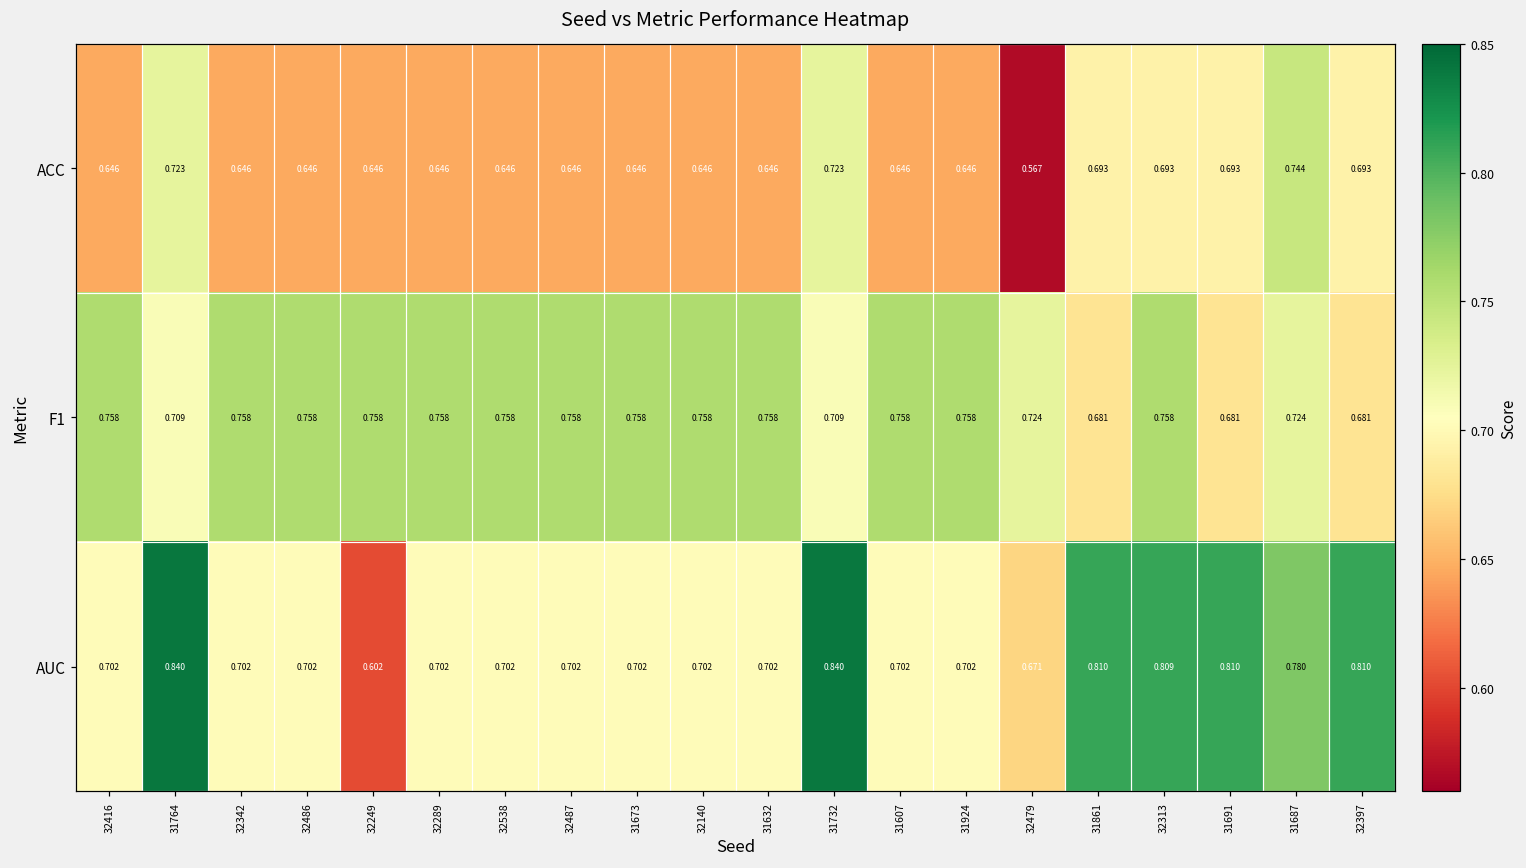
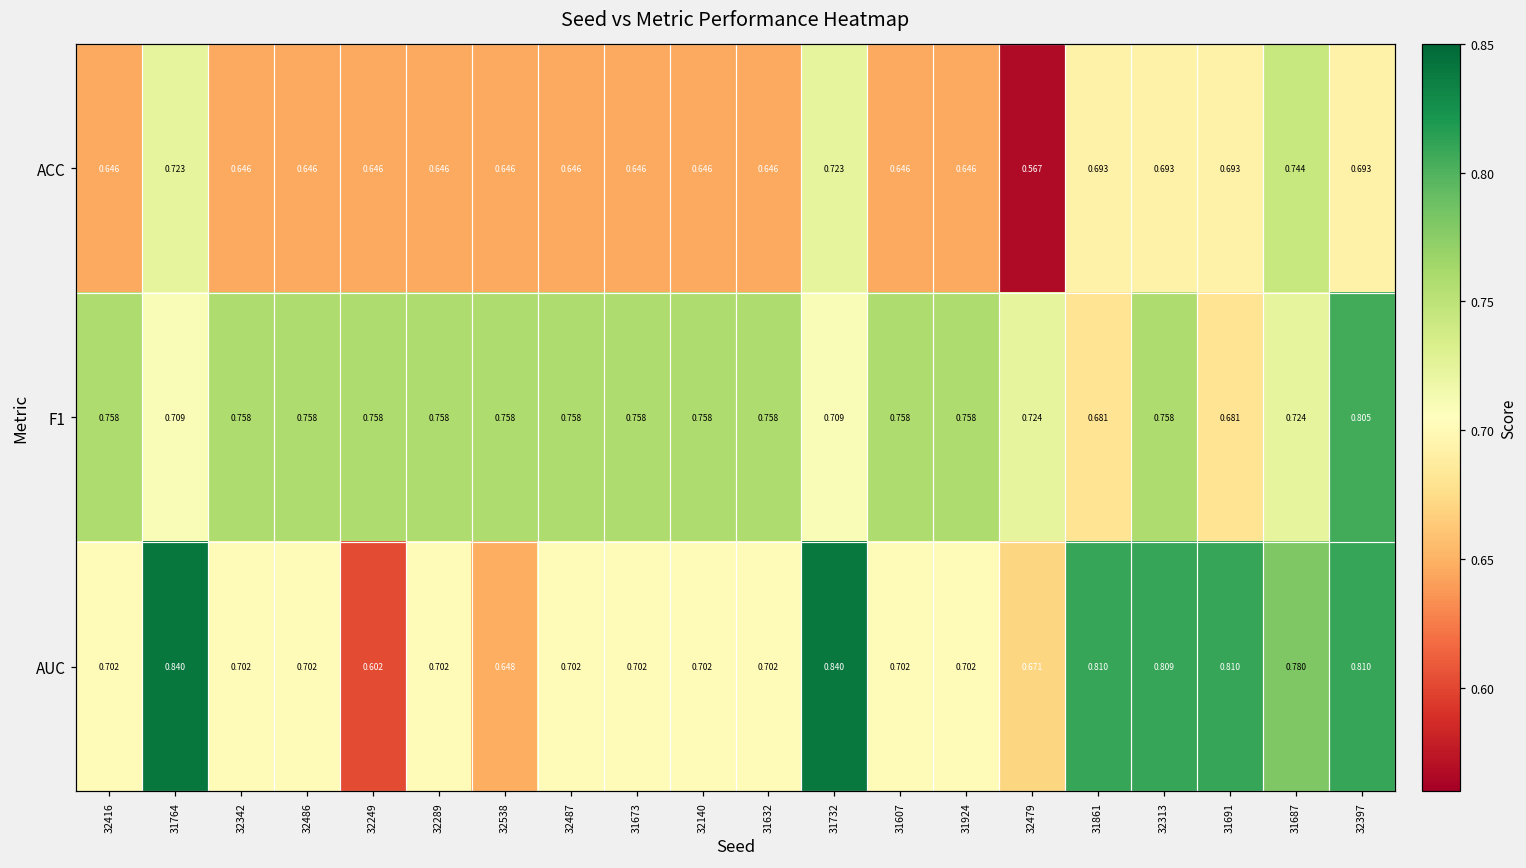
  {
    "ACC": {
      "32416": 0.646,
      "31764": 0.723,
      "32342": 0.646,
      "32486": 0.646,
      "32249": 0.646,
      "32289": 0.646,
      "32538": 0.646,
      "32487": 0.646,
      "31673": 0.646,
      "32140": 0.646,
      "31632": 0.646,
      "31732": 0.723,
      "31607": 0.646,
      "31924": 0.646,
      "32479": 0.567,
      "31861": 0.693,
      "32313": 0.693,
      "31691": 0.693,
      "31687": 0.744,
      "32397": 0.693
    },
    "F1": {
      "32416": 0.758,
      "31764": 0.709,
      "32342": 0.758,
      "32486": 0.758,
      "32249": 0.758,
      "32289": 0.758,
      "32538": 0.758,
      "32487": 0.758,
      "31673": 0.758,
      "32140": 0.758,
      "31632": 0.758,
      "31732": 0.709,
      "31607": 0.758,
      "31924": 0.758,
      "32479": 0.724,
      "31861": 0.681,
      "32313": 0.758,
      "31691": 0.681,
      "31687": 0.724,
-     "32397": 0.681
+     "32397": 0.805
    },
    "AUC": {
      "32416": 0.702,
      "31764": 0.840,
      "32342": 0.702,
      "32486": 0.702,
      "32249": 0.602,
      "32289": 0.702,
-     "32538": 0.702,
+     "32538": 0.648,
      "32487": 0.702,
      "31673": 0.702,
      "32140": 0.702,
      "31632": 0.702,
      "31732": 0.840,
      "31607": 0.702,
      "31924": 0.702,
      "32479": 0.671,
      "31861": 0.810,
      "32313": 0.809,
      "31691": 0.810,
      "31687": 0.780,
      "32397": 0.810
    }
  }
